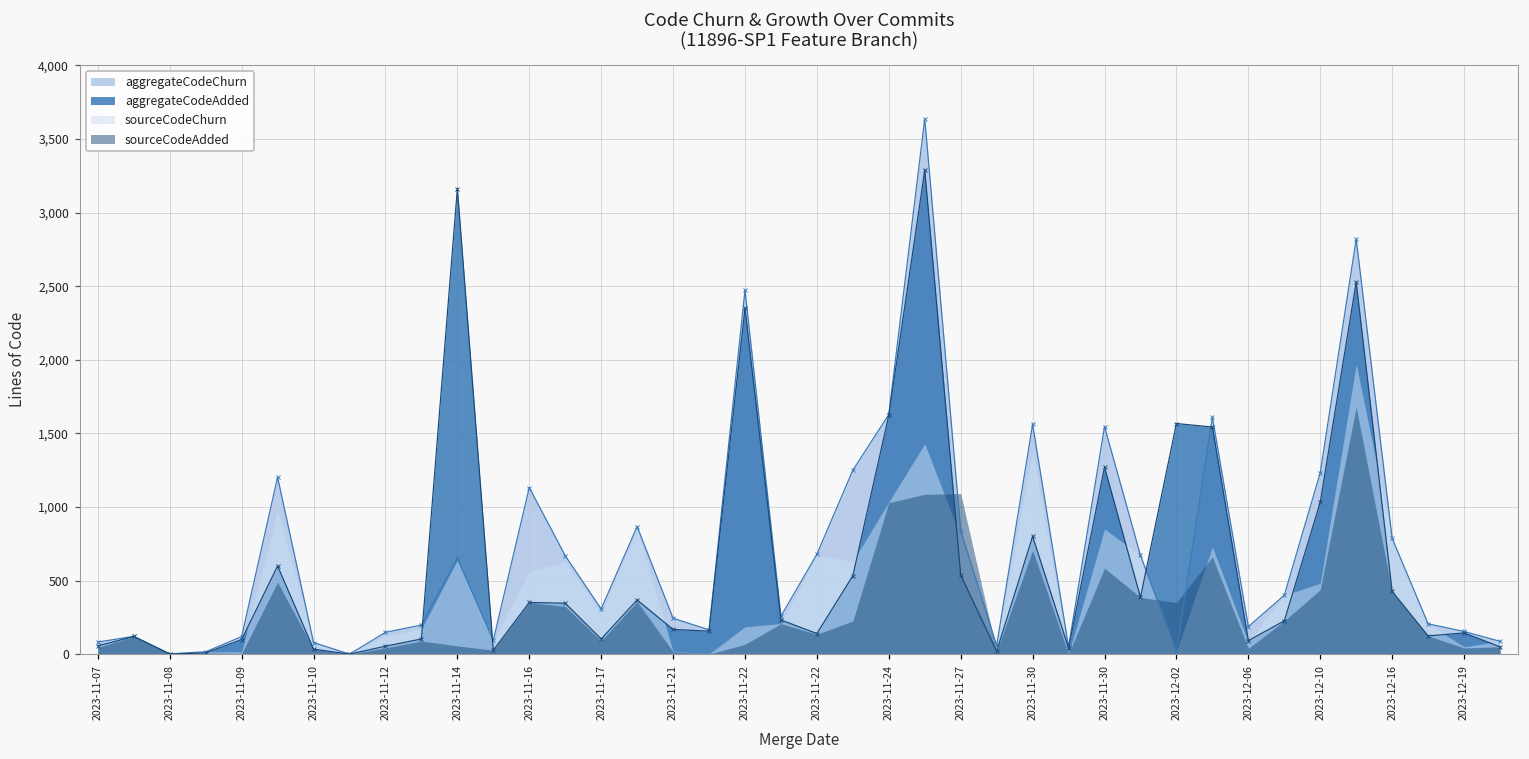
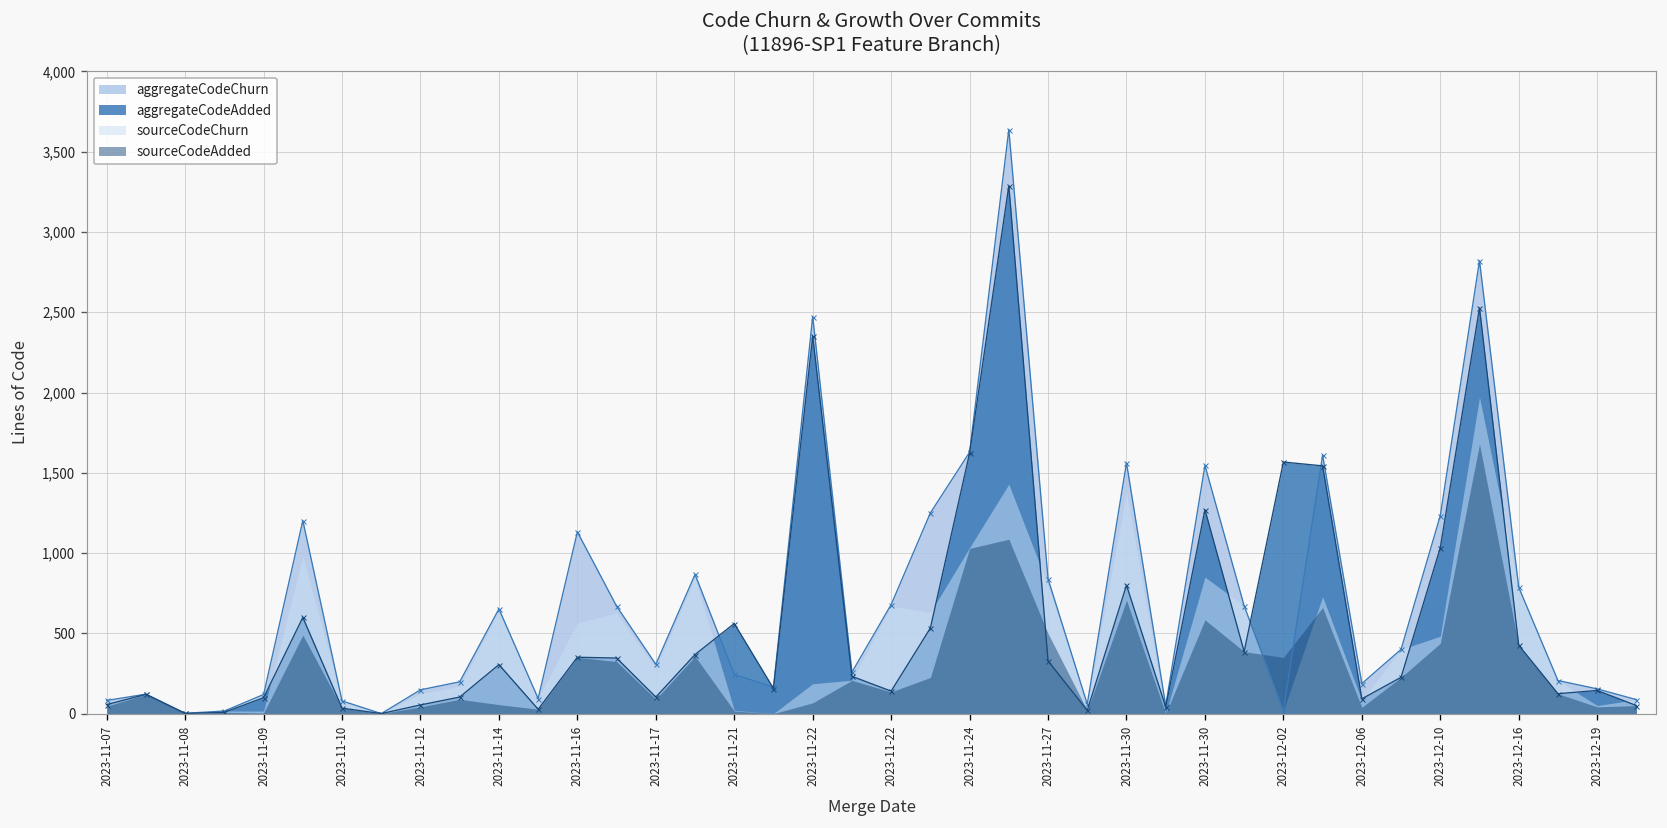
  {
    "aggregateCodeAdded": {
-     "2023-11-14": "3,160",
-     "2023-11-21": "170",
-     "2023-11-27": "540",
+     "2023-11-14": "310",
+     "2023-11-21": "560",
+     "2023-11-27": "330",
      "2023-12-02": "1,570",
      "2023-12-10": "1,030"
    },
    "sourceCodeAdded": {
      "2023-11-14": "60",
-     "2023-11-27": "1,090",
+     "2023-11-27": "500",
      "2023-12-02": "350",
      "2023-12-10": "440"
    }
  }
